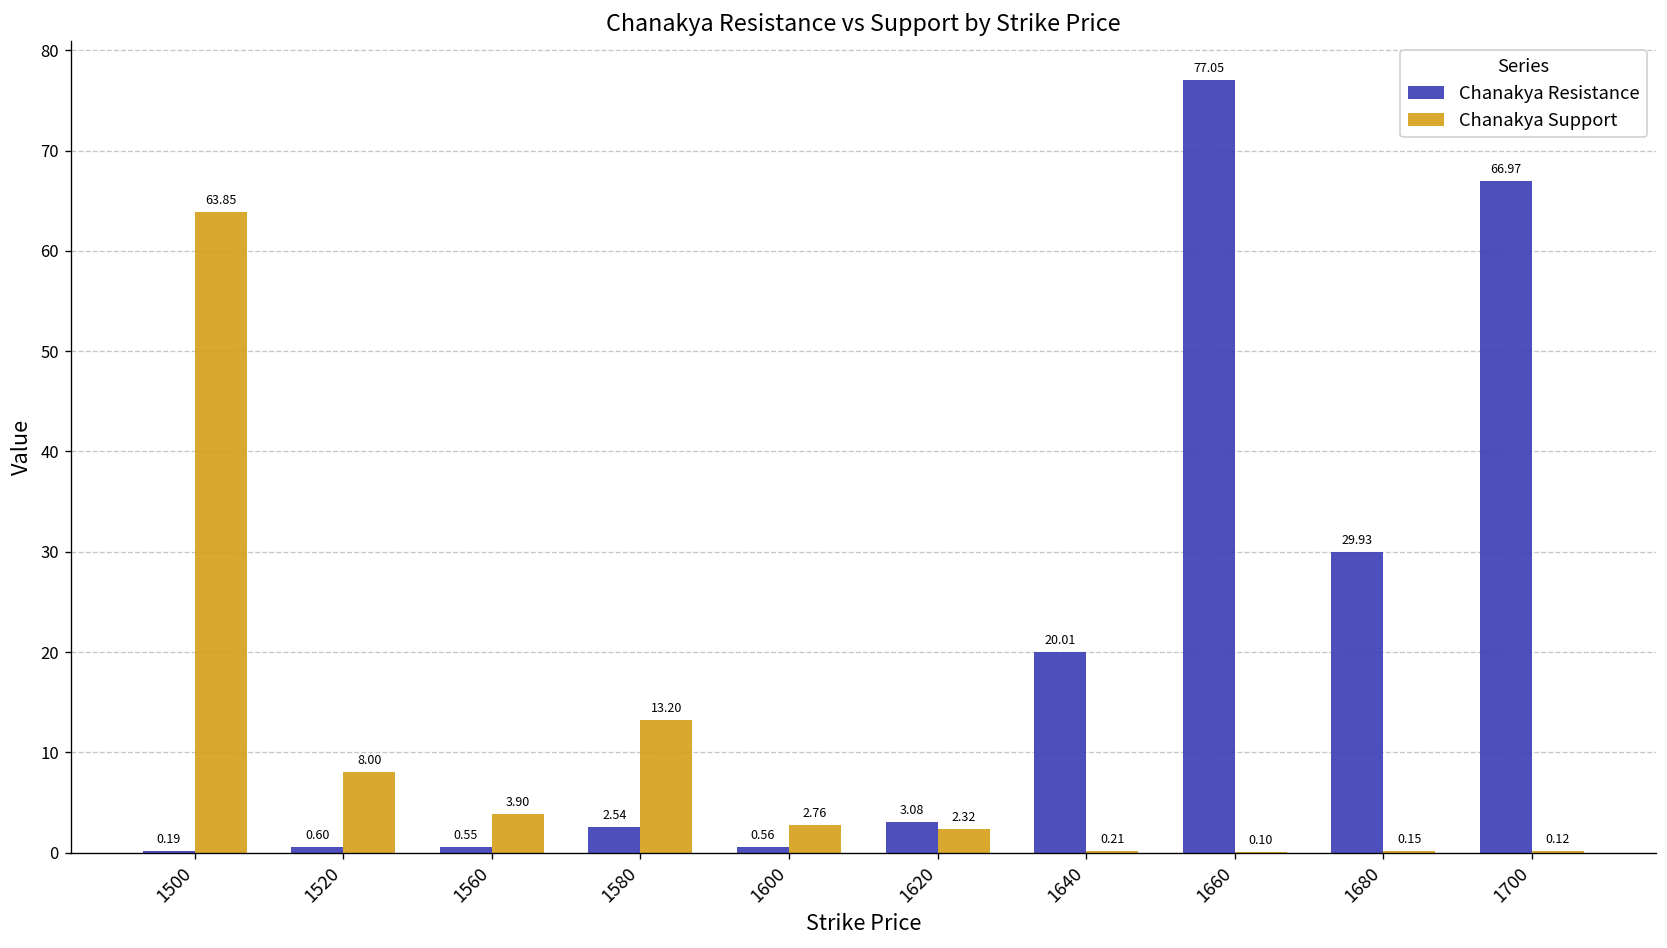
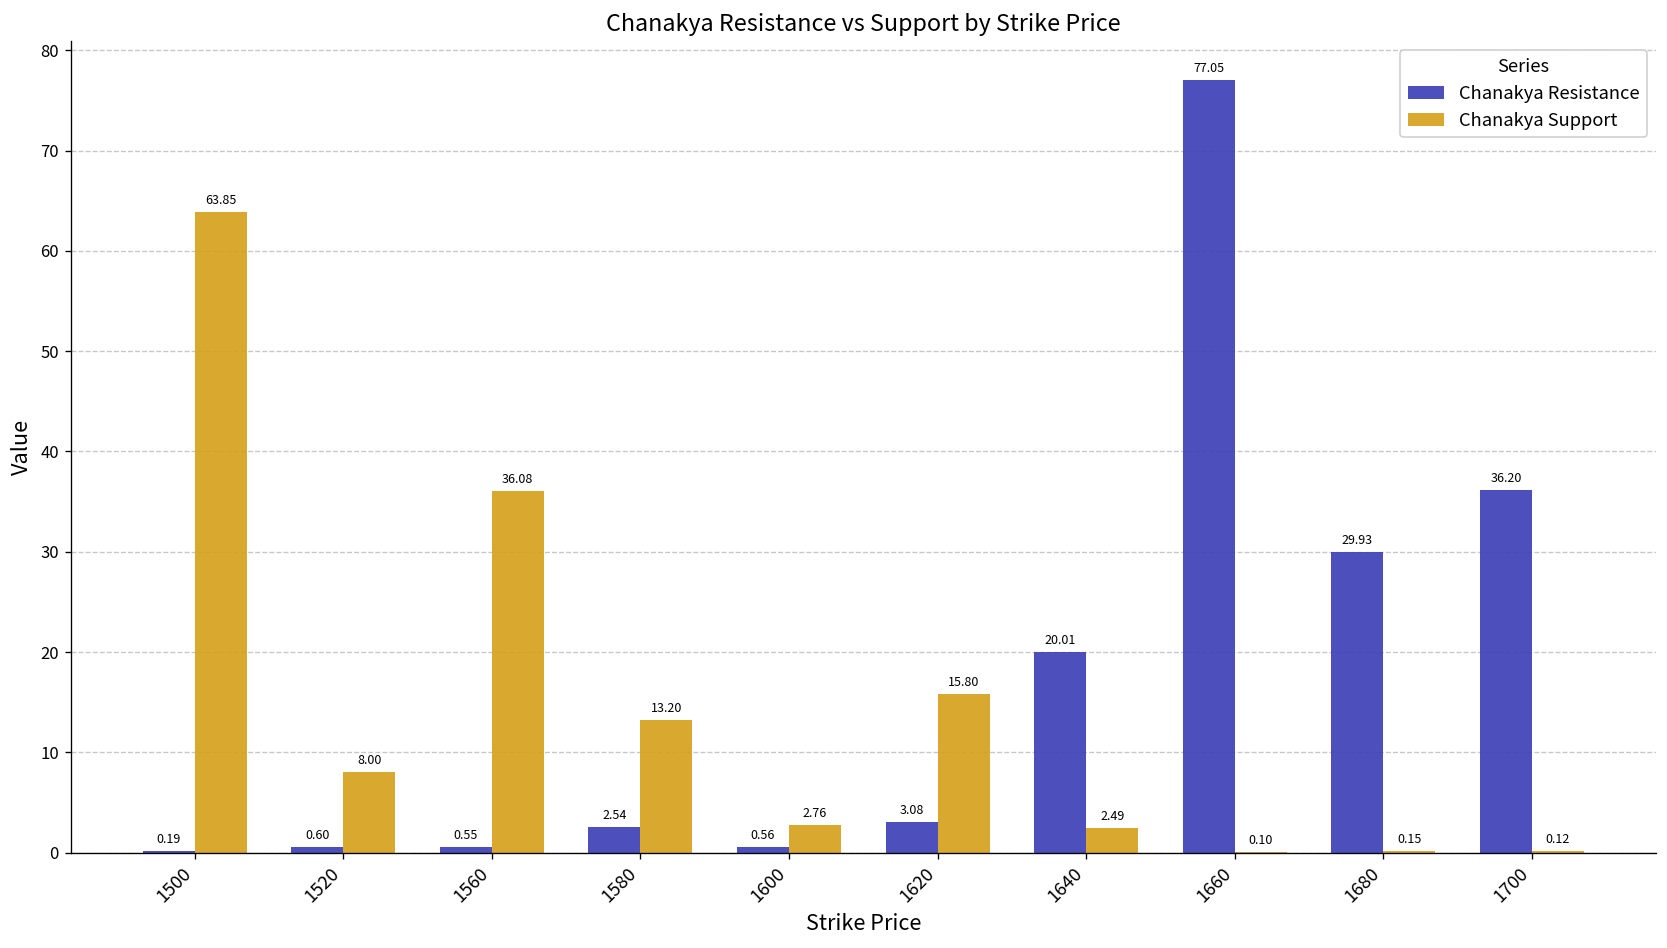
  {
    "Chanakya Resistance": {
      "1500": 0.19,
      "1520": 0.60,
      "1560": 0.55,
      "1580": 2.54,
      "1600": 0.56,
      "1620": 3.08,
      "1640": 20.01,
      "1660": 77.05,
      "1680": 29.93,
-     "1700": 66.97
+     "1700": 36.20
    },
    "Chanakya Support": {
      "1500": 63.85,
      "1520": 8.00,
-     "1560": 3.90,
+     "1560": 36.08,
      "1580": 13.20,
      "1600": 2.76,
-     "1620": 2.32,
-     "1640": 0.21,
+     "1620": 15.80,
+     "1640": 2.49,
      "1660": 0.10,
      "1680": 0.15,
      "1700": 0.12
    }
  }
